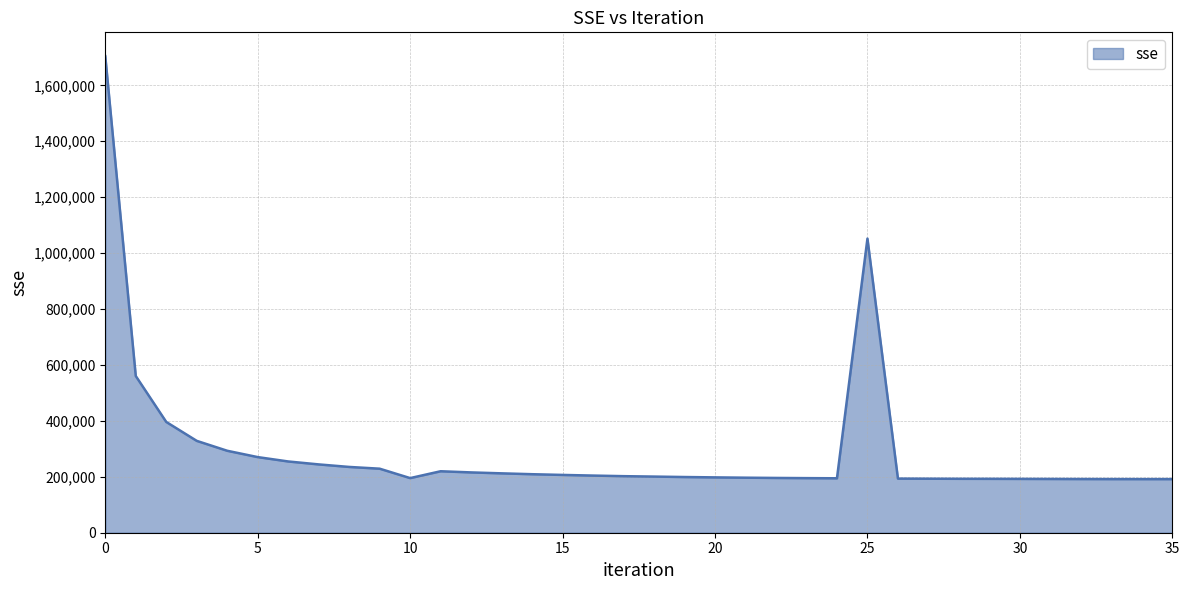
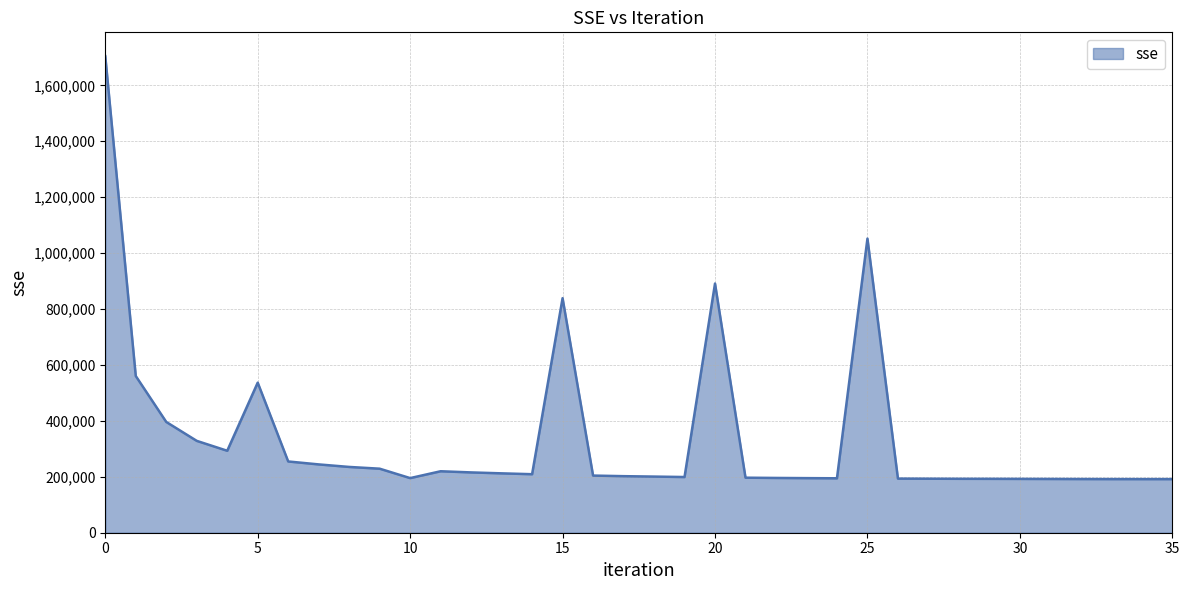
  {
    "0": "1,700,000",
-   "5": "270,000",
+   "5": "540,000",
    "10": "200,000",
-   "15": "210,000",
-   "20": "200,000",
+   "15": "840,000",
+   "20": "890,000",
    "25": "1,050,000",
    "30": "190,000",
    "35": "190,000"
  }
